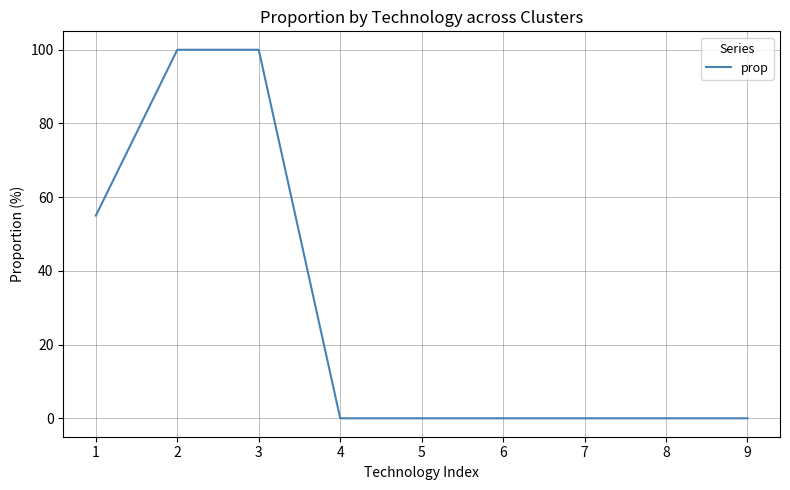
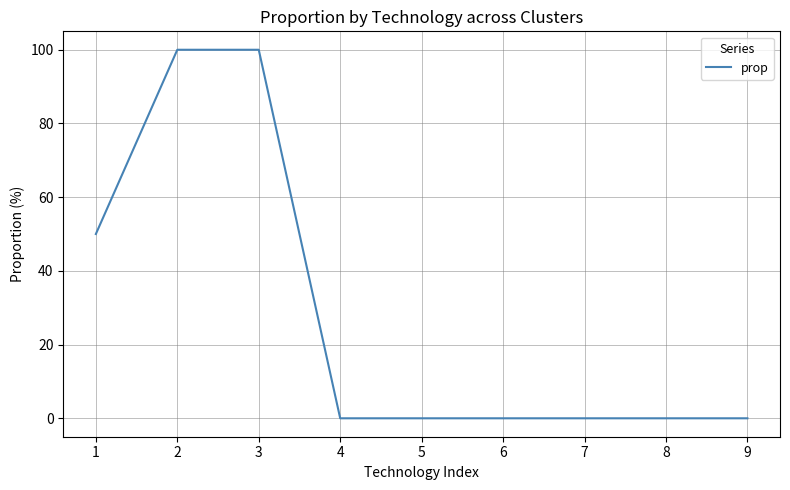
  {
-   "1": 55,
+   "1": 50,
    "2": 100,
    "3": 100,
    "4": 0,
    "5": 0,
    "6": 0,
    "7": 0,
    "8": 0,
    "9": 0
  }
